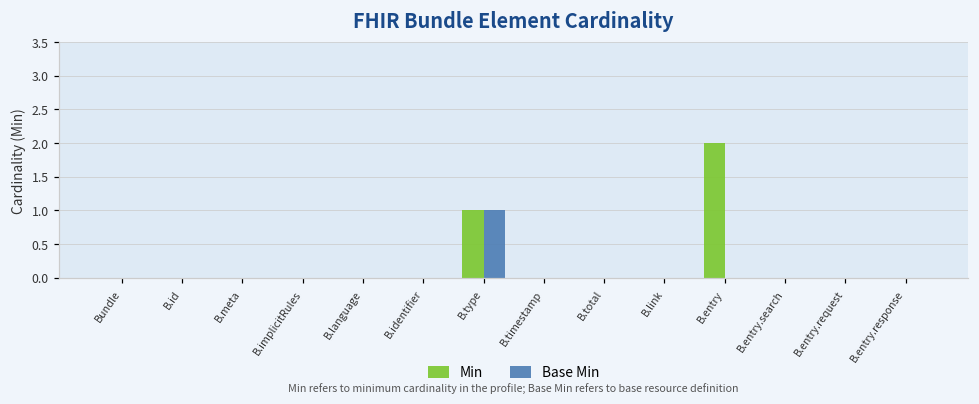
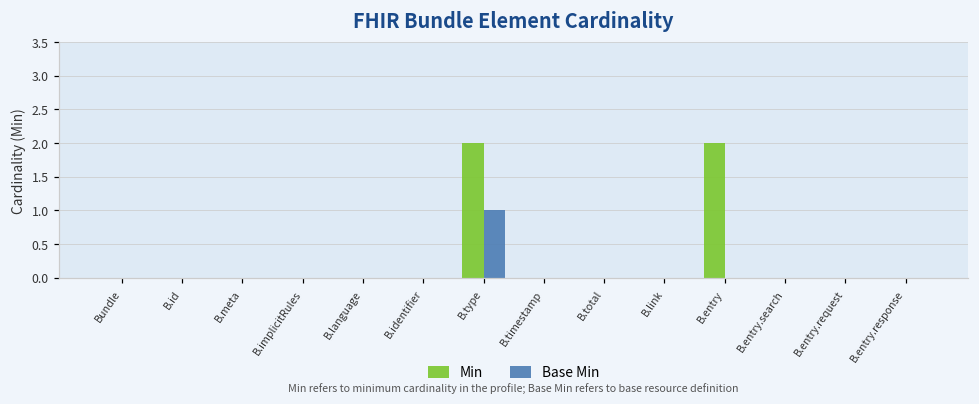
  {
    "Min": {
      "Bundle": 0,
      "B.id": 0,
      "B.meta": 0,
      "B.implicitRules": 0,
      "B.language": 0,
      "B.identifier": 0,
-     "B.type": 1,
+     "B.type": 2,
      "B.timestamp": 0,
      "B.total": 0,
      "B.link": 0,
      "B.entry": 2,
      "B.entry.search": 0,
      "B.entry.request": 0,
      "B.entry.response": 0
    },
    "Base Min": {
      "Bundle": 0,
      "B.id": 0,
      "B.meta": 0,
      "B.implicitRules": 0,
      "B.language": 0,
      "B.identifier": 0,
      "B.type": 1,
      "B.timestamp": 0,
      "B.total": 0,
      "B.link": 0,
      "B.entry": 0,
      "B.entry.search": 0,
      "B.entry.request": 0,
      "B.entry.response": 0
    }
  }
